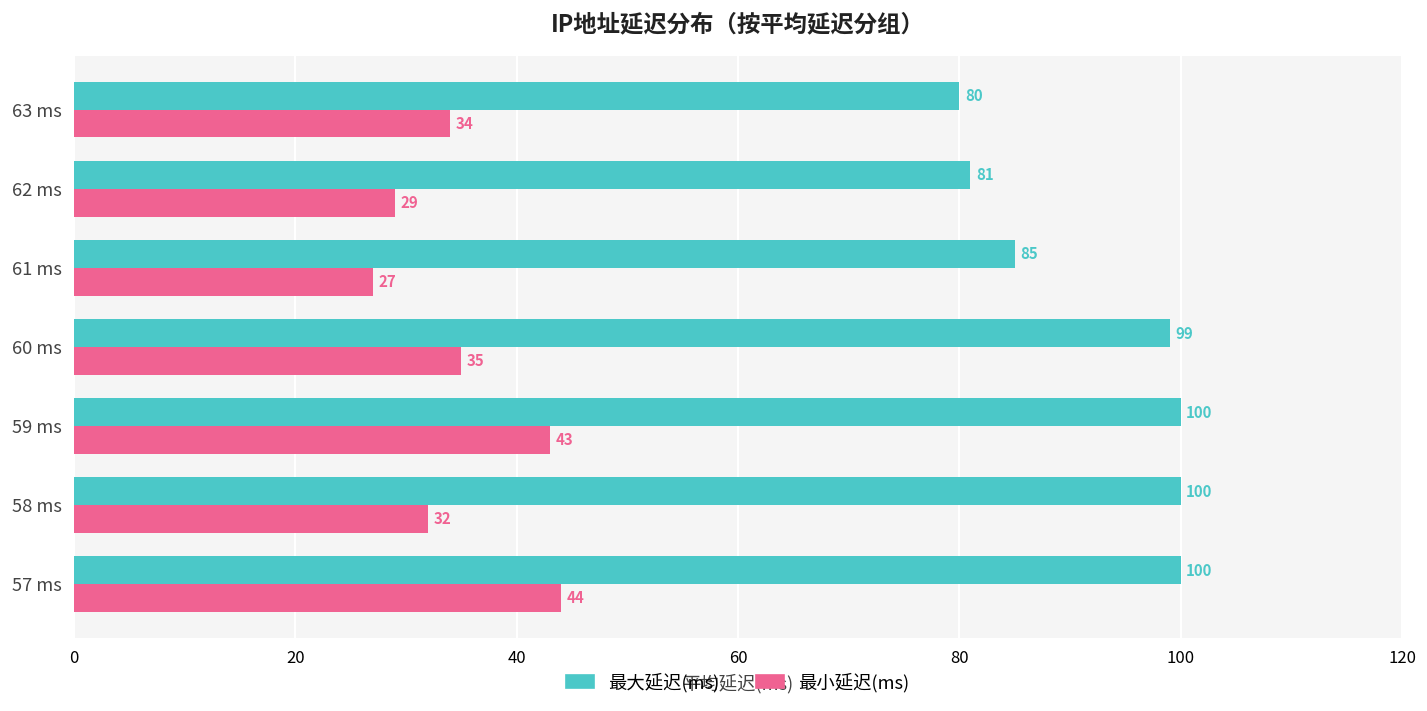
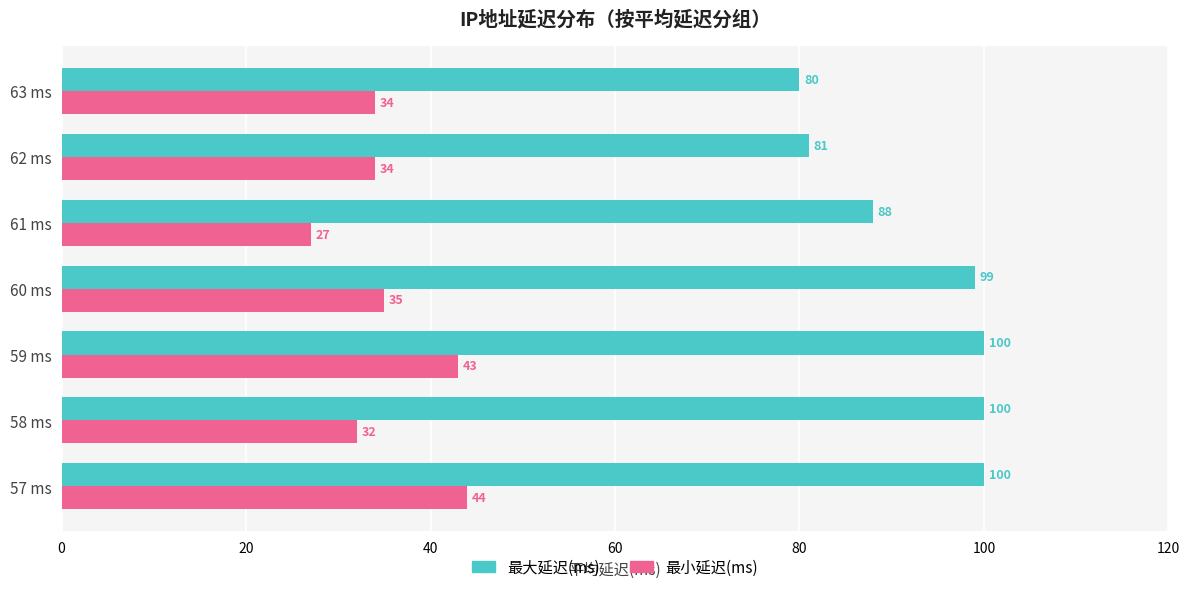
  {
    "最大延迟(ms)": {
      "63 ms": 80,
      "62 ms": 81,
-     "61 ms": 85,
+     "61 ms": 88,
      "60 ms": 99,
      "59 ms": 100,
      "58 ms": 100,
      "57 ms": 100
    },
    "最小延迟(ms)": {
      "63 ms": 34,
-     "62 ms": 29,
+     "62 ms": 34,
      "61 ms": 27,
      "60 ms": 35,
      "59 ms": 43,
      "58 ms": 32,
      "57 ms": 44
    }
  }
